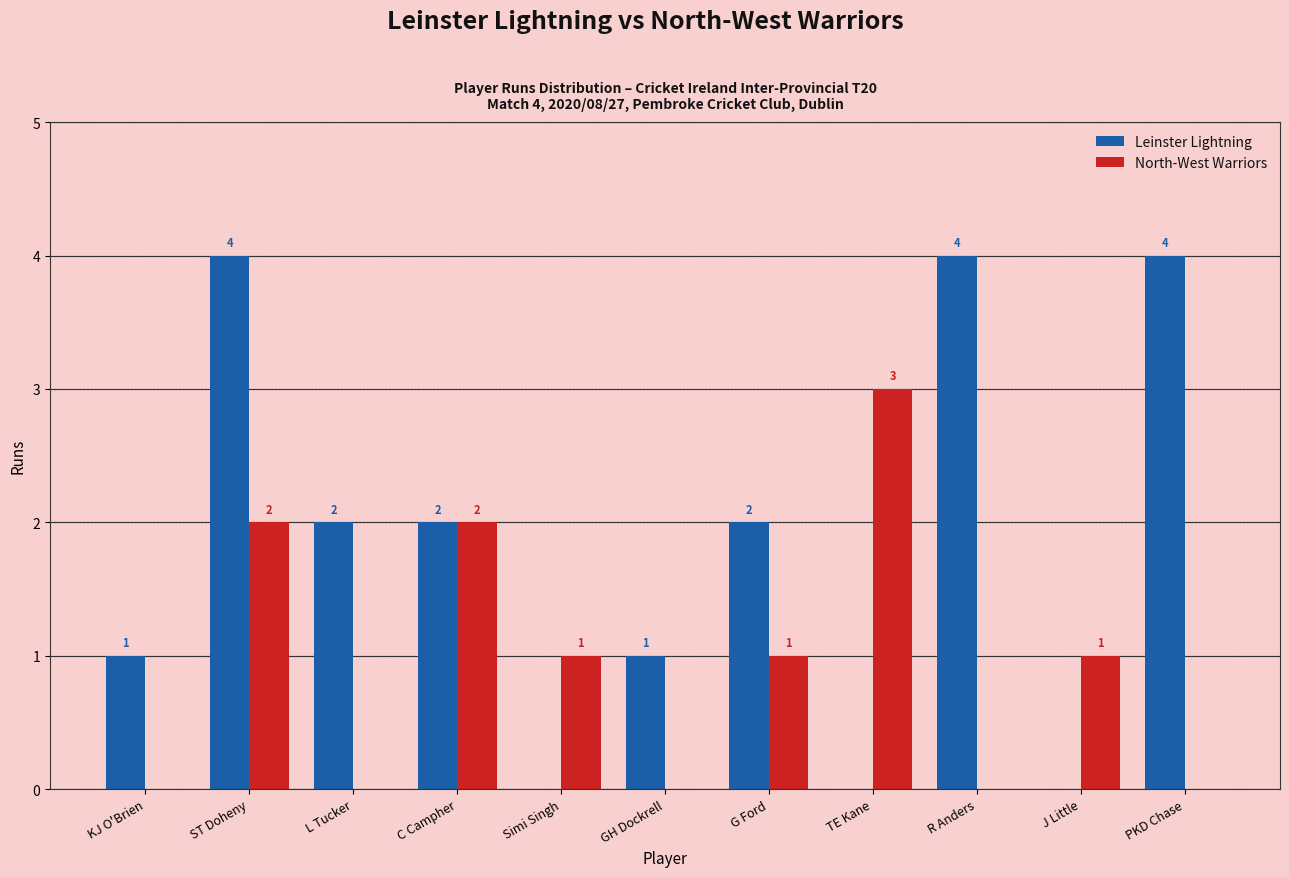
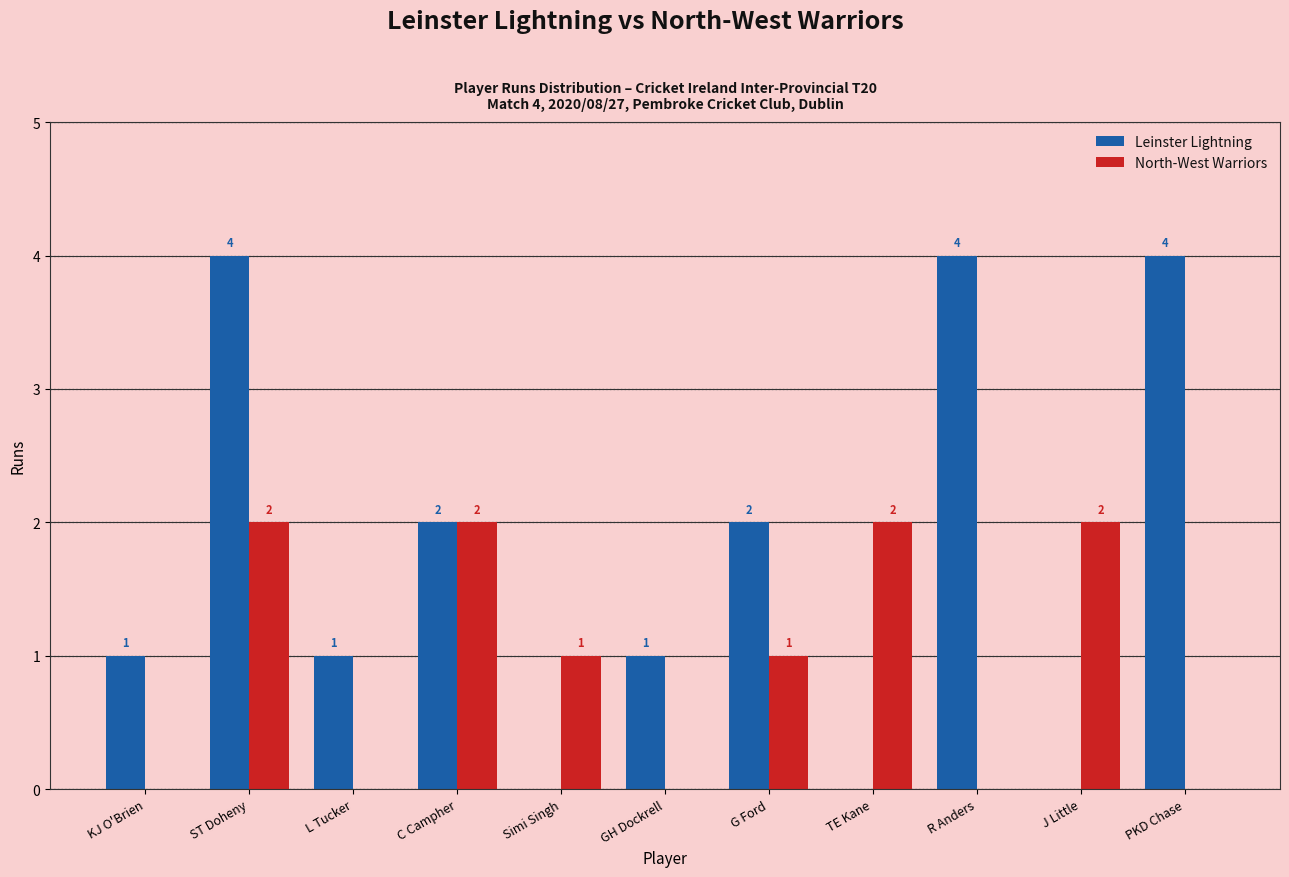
  {
    "Leinster Lightning": {
      "KJ O'Brien": 1,
      "ST Doheny": 4,
-     "L Tucker": 2,
+     "L Tucker": 1,
      "C Campher": 2,
      "GH Dockrell": 1,
      "G Ford": 2,
      "R Anders": 4,
      "PKD Chase": 4
    },
    "North-West Warriors": {
      "ST Doheny": 2,
      "C Campher": 2,
      "Simi Singh": 1,
      "G Ford": 1,
-     "TE Kane": 3,
-     "J Little": 1
+     "TE Kane": 2,
+     "J Little": 2
    }
  }
